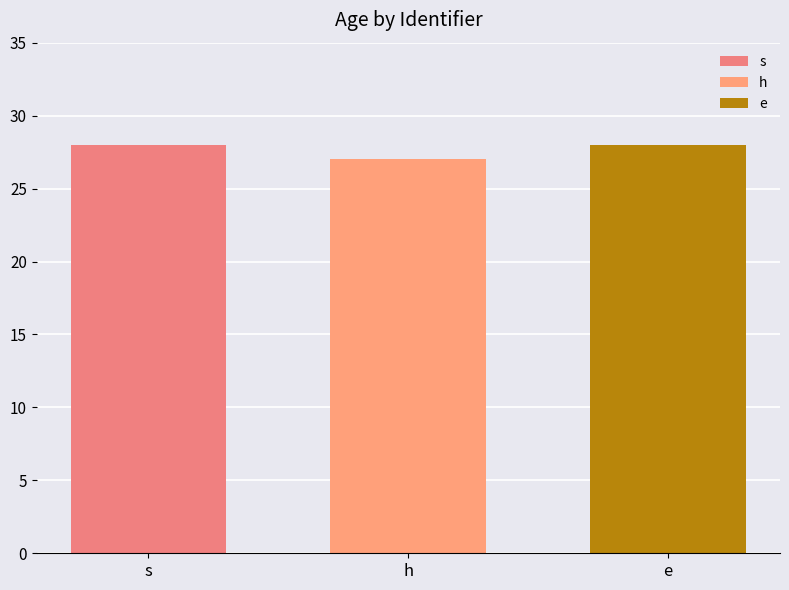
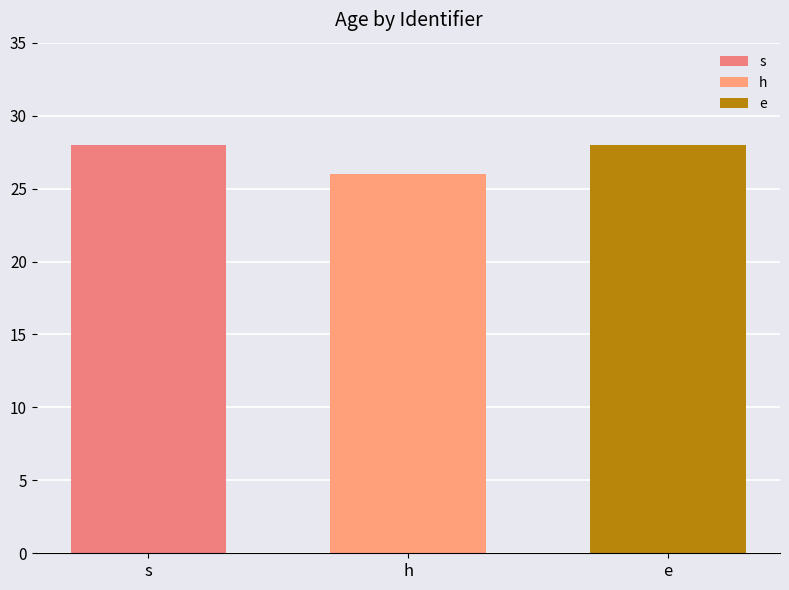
  {
    "s": 28,
-   "h": 27,
+   "h": 26,
    "e": 28
  }
